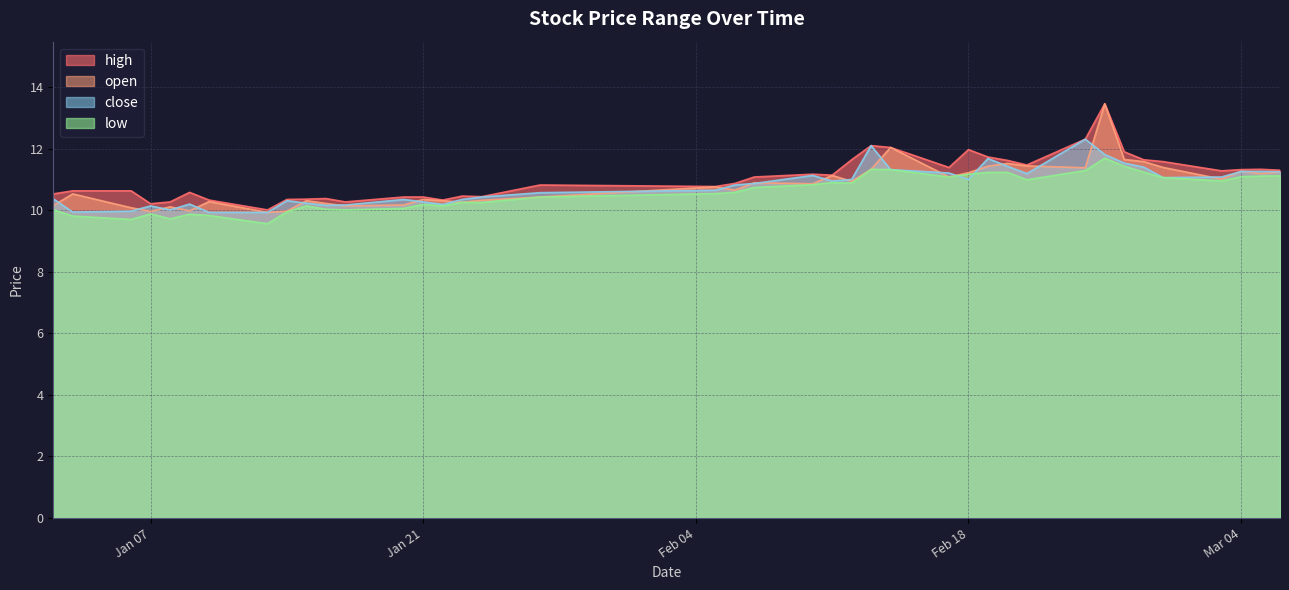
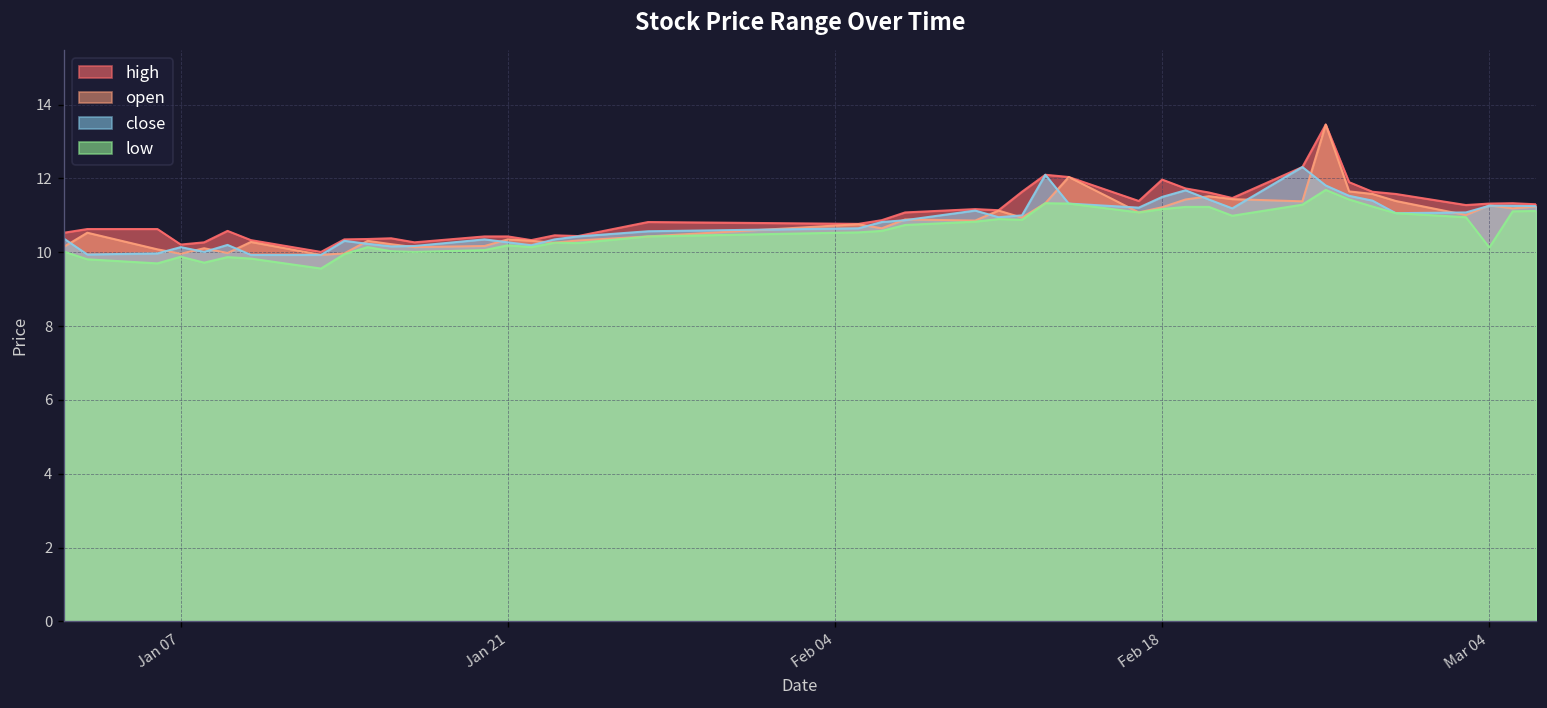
  {
    "close": {
-     "Feb 18": 11.0
+     "Feb 18": 11.5
    },
    "low": {
-     "Mar 04": 11.1
+     "Mar 04": 10.1
    }
  }
